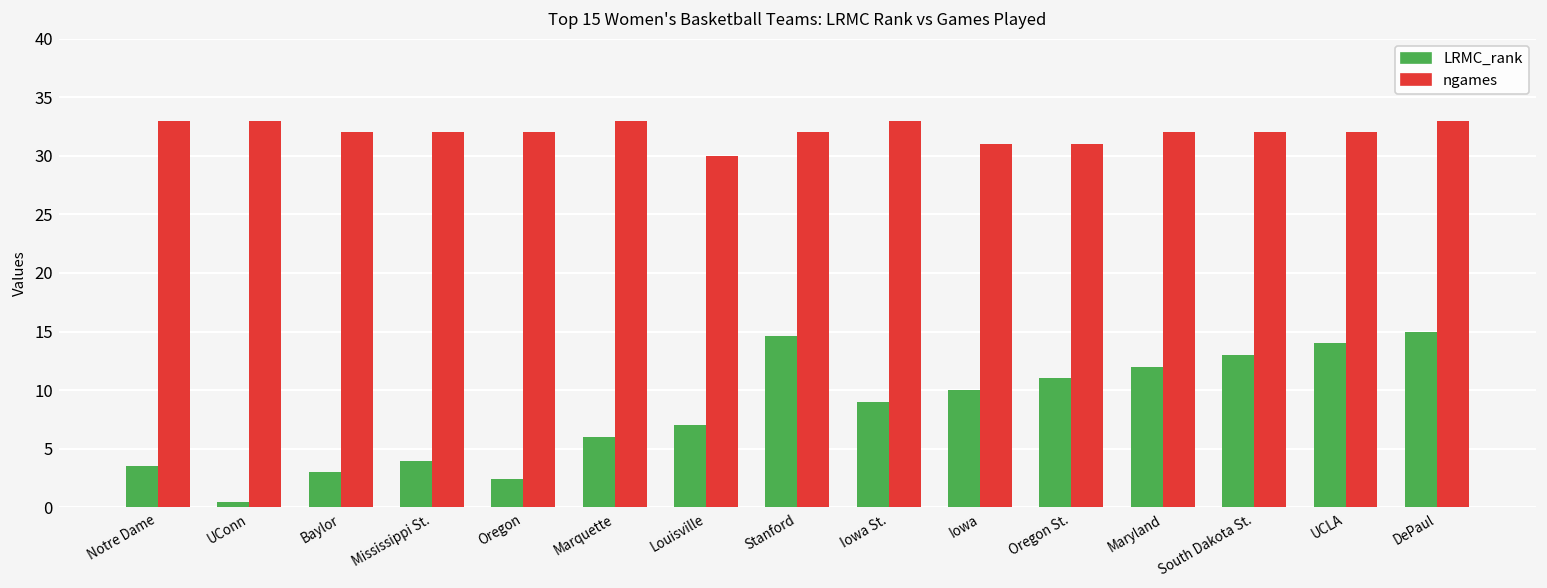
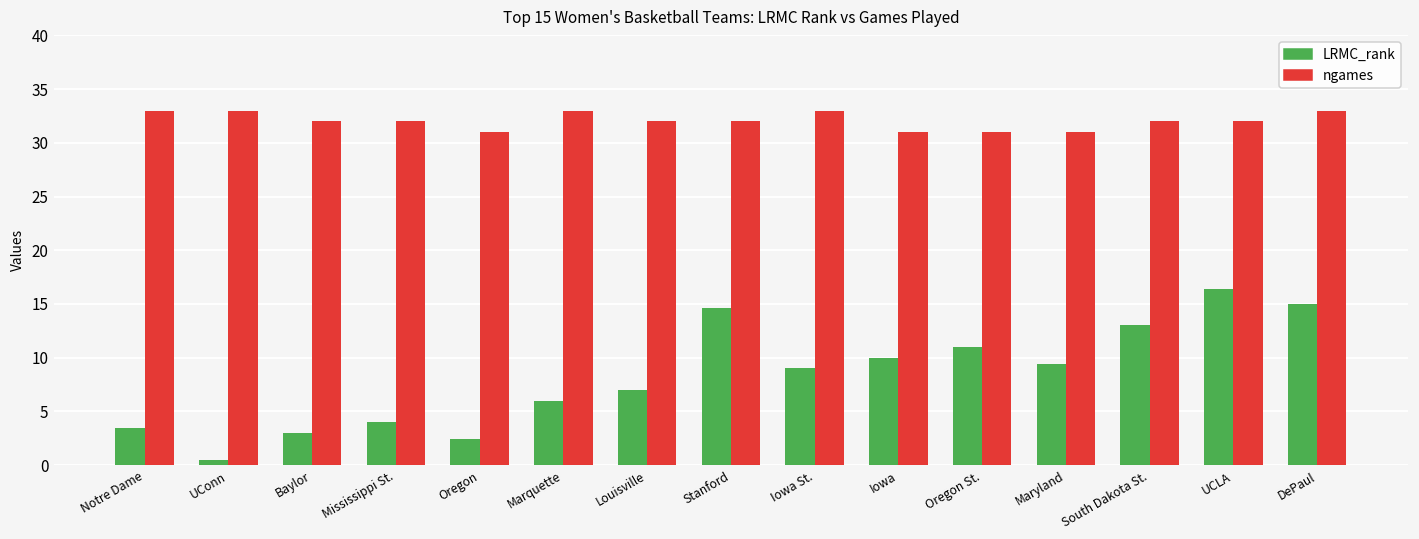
  {
    "LRMC_rank": {
      "Notre Dame": 4,
      "UConn": 1,
      "Baylor": 3,
      "Mississippi St.": 4,
      "Oregon": 2,
      "Marquette": 6,
      "Louisville": 7,
      "Stanford": 15,
      "Iowa St.": 9,
      "Iowa": 10,
      "Oregon St.": 11,
-     "Maryland": 12,
+     "Maryland": 9,
      "South Dakota St.": 13,
-     "UCLA": 14,
+     "UCLA": 16,
      "DePaul": 15
    },
    "ngames": {
      "Notre Dame": 33,
      "UConn": 33,
      "Baylor": 32,
      "Mississippi St.": 32,
-     "Oregon": 32,
+     "Oregon": 31,
      "Marquette": 33,
-     "Louisville": 30,
+     "Louisville": 32,
      "Stanford": 32,
      "Iowa St.": 33,
      "Iowa": 31,
      "Oregon St.": 31,
-     "Maryland": 32,
+     "Maryland": 31,
      "South Dakota St.": 32,
      "UCLA": 32,
      "DePaul": 33
    }
  }
